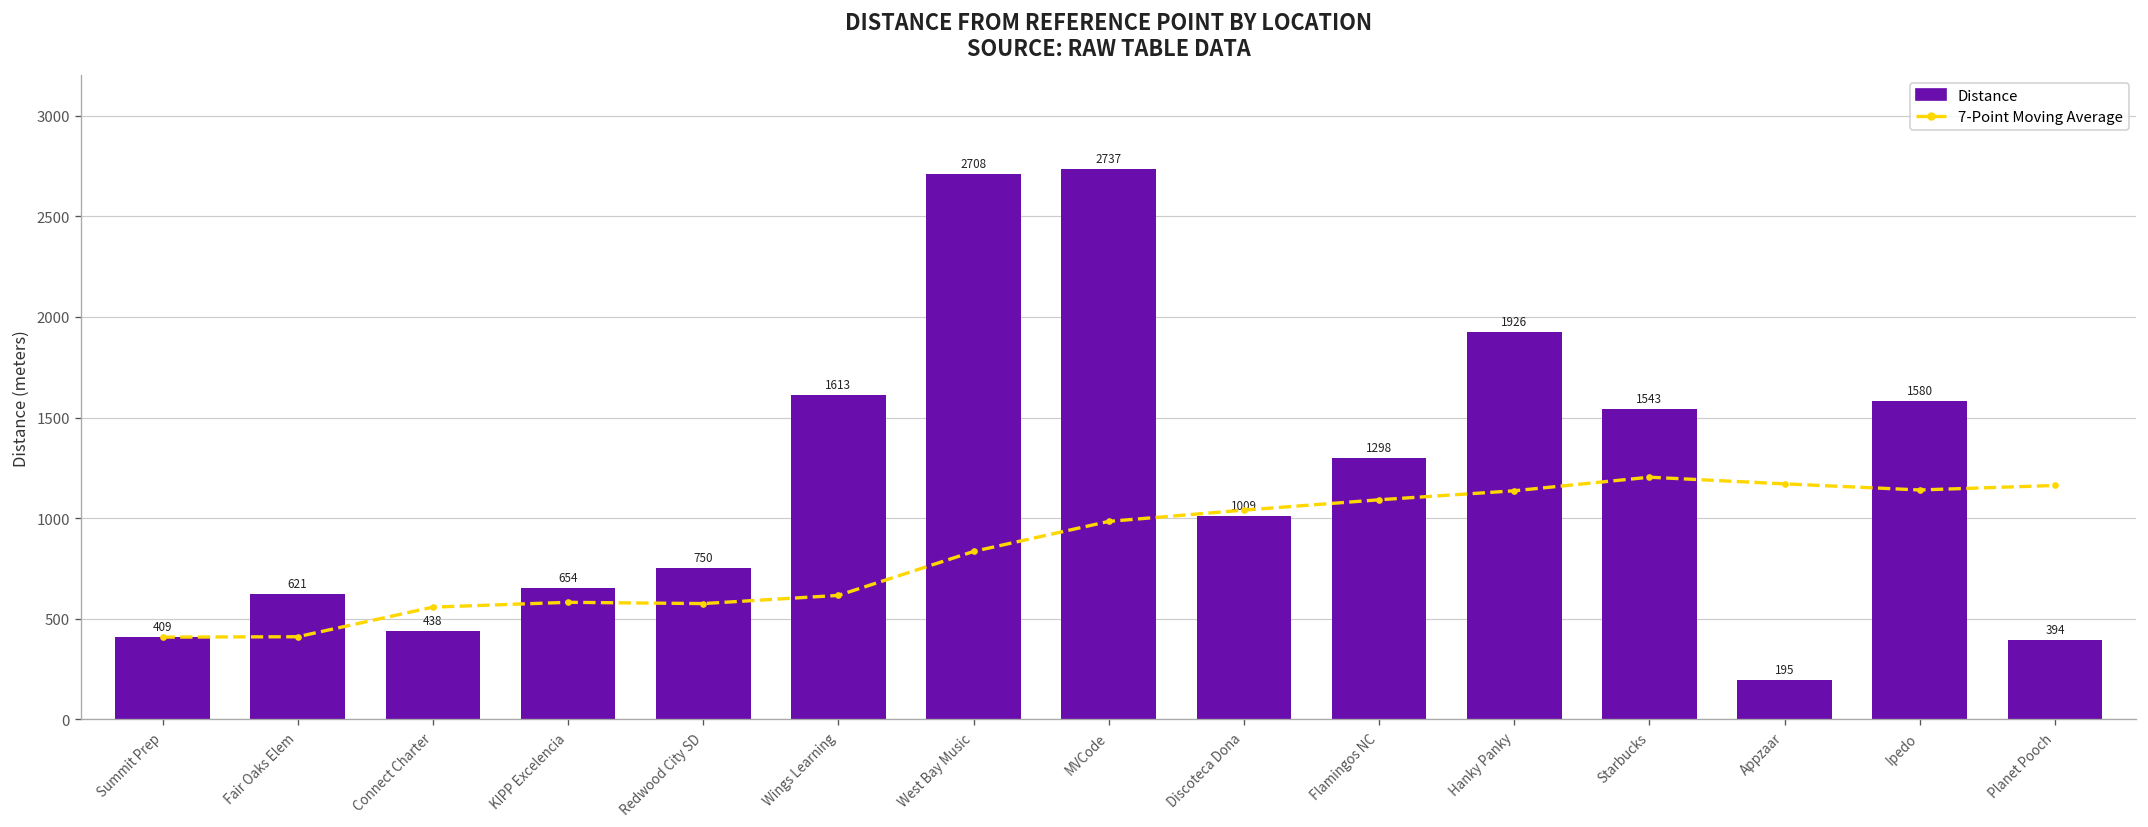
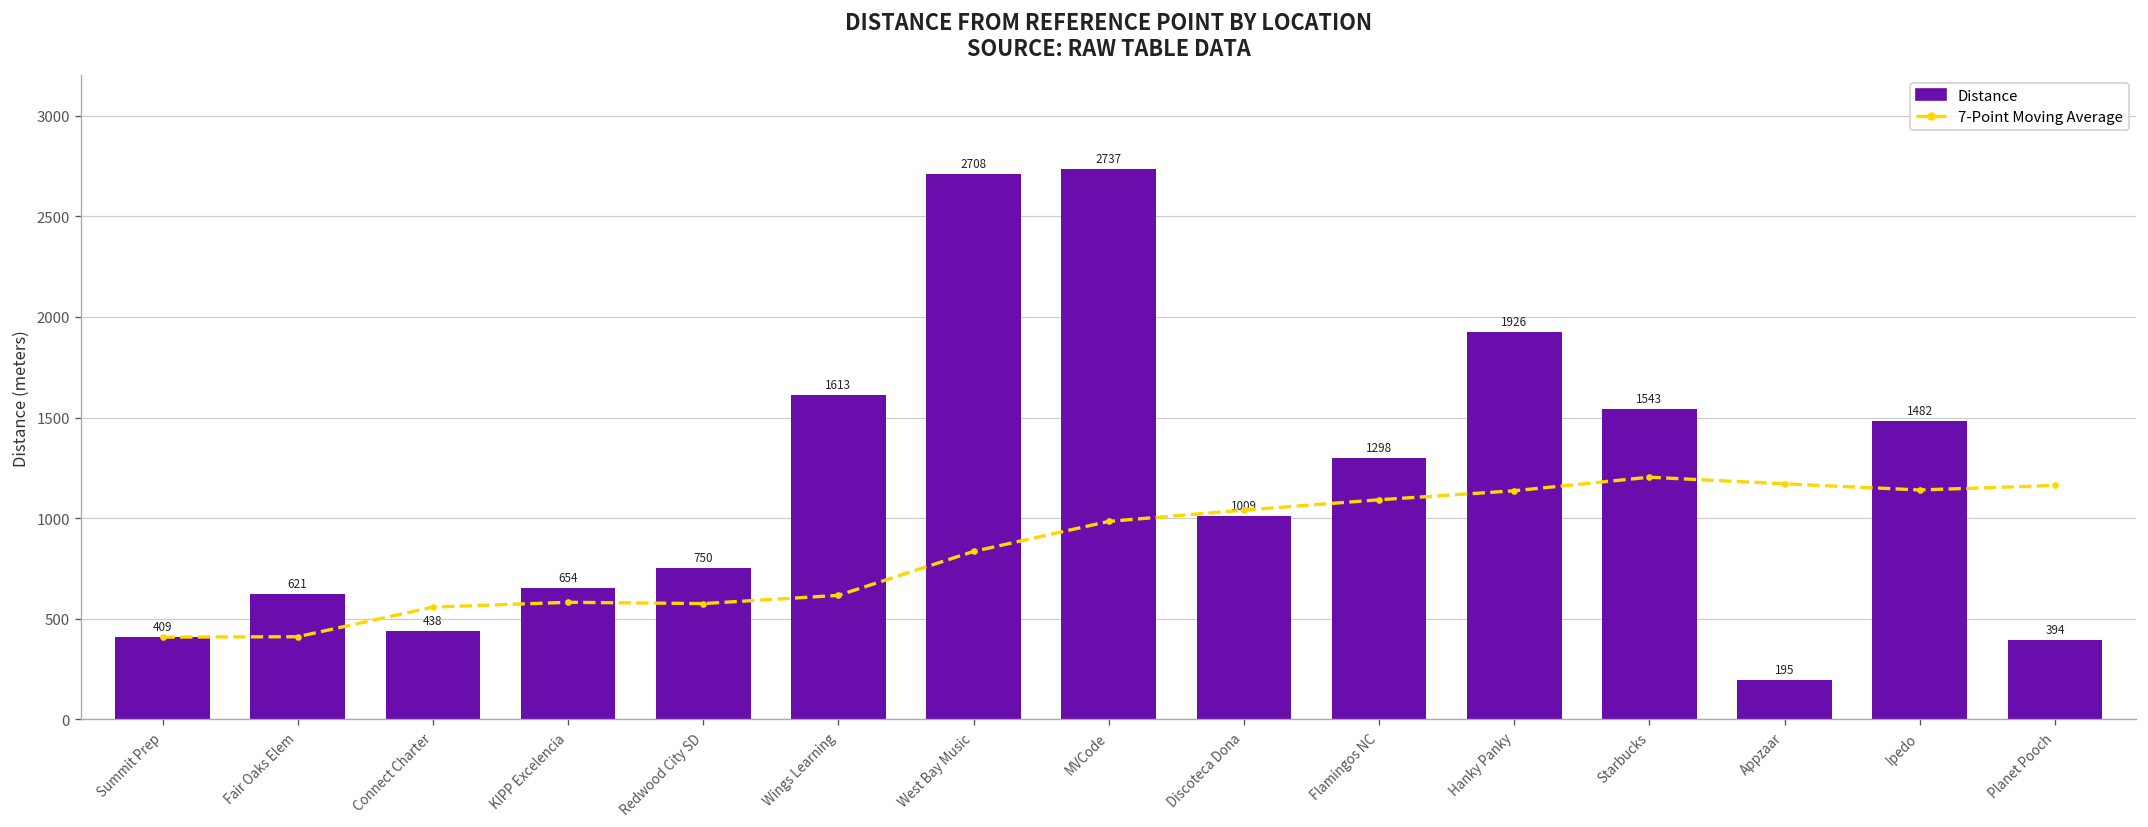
  {
    "7-Point Moving Average": {
      "Summit Prep": 409
    },
    "Distance": {
      "Summit Prep": 409,
      "Fair Oaks Elem": 621,
      "Connect Charter": 438,
      "KIPP Excelencia": 654,
      "Redwood City SD": 750,
      "Wings Learning": 1613,
      "MVCode": 2737,
      "Flamingos NC": 1298,
      "Hanky Panky": 1926,
      "Starbucks": 1543,
-     "Ipedo": 1580,
+     "Ipedo": 1482,
      "Planet Pooch": 394
    }
  }
